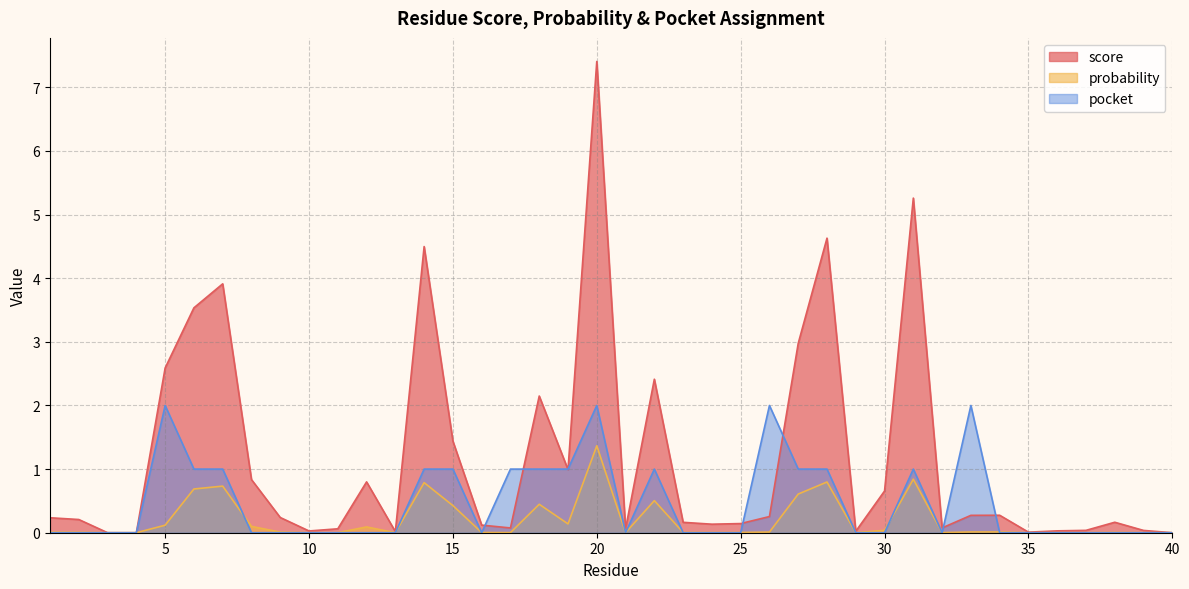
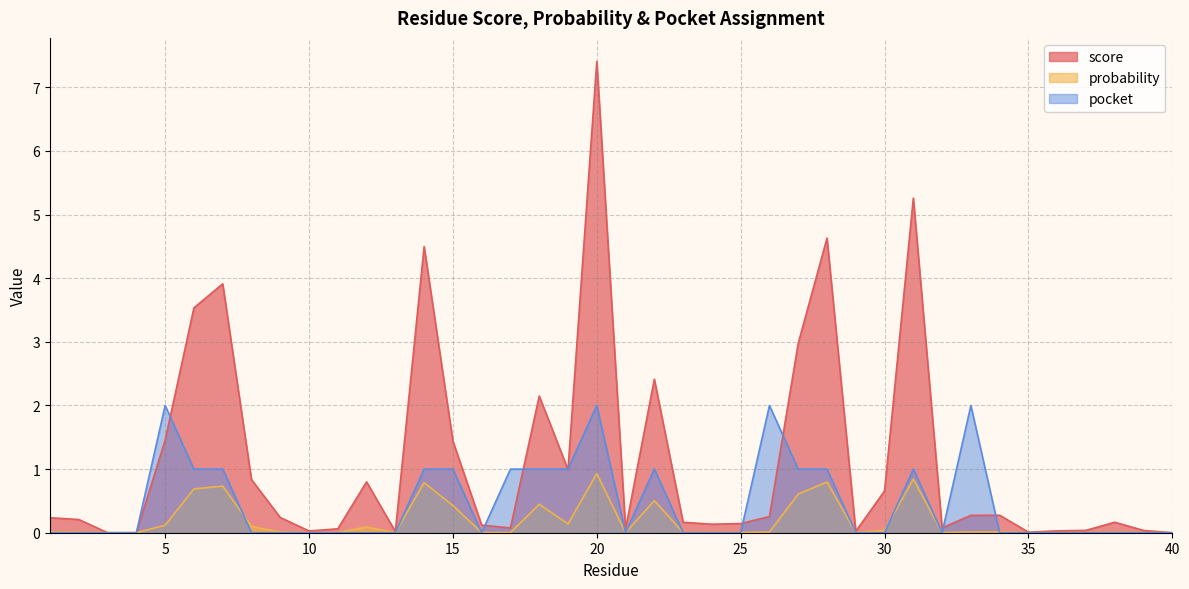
  {
    "score": {
-     "5": 2.6,
+     "5": 1.5,
      "15": 1.4,
      "20": 7.4,
      "25": 0.1,
      "30": 0.7
    },
    "probability": {
      "5": 0.1,
      "15": 0.4,
-     "20": 1.4
+     "20": 0.9
    },
    "pocket": {
      "5": 2.0,
      "15": 1.0,
      "20": 2.0
    }
  }
